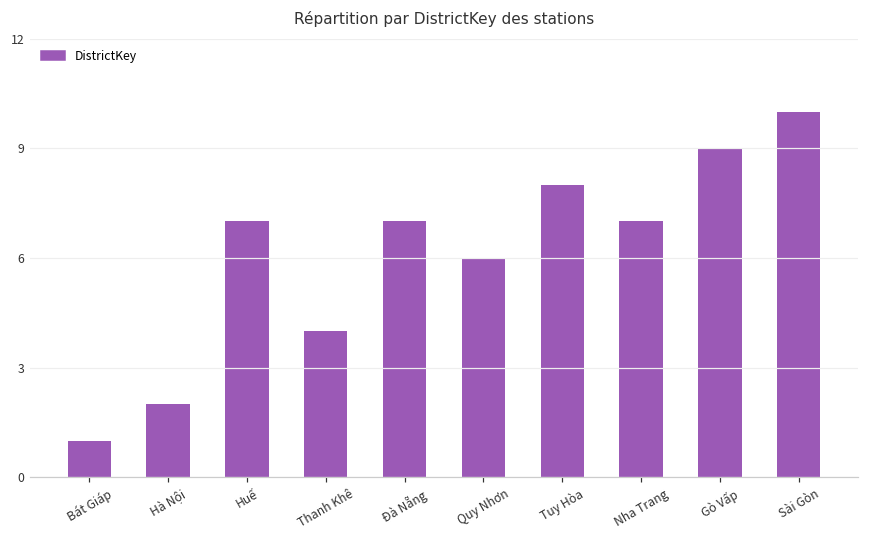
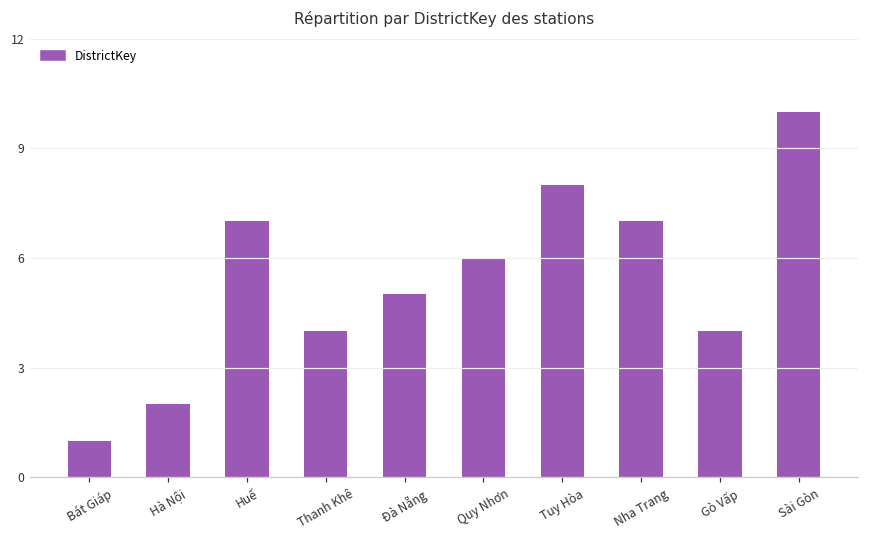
  {
    "Bát Giáp": 1,
    "Hà Nội": 2,
    "Huế": 7,
    "Thanh Khê": 4,
-   "Đà Nẵng": 7,
+   "Đà Nẵng": 5,
    "Quy Nhơn": 6,
    "Tuy Hòa": 8,
    "Nha Trang": 7,
-   "Gò Vấp": 9,
+   "Gò Vấp": 4,
    "Sài Gòn": 10
  }
